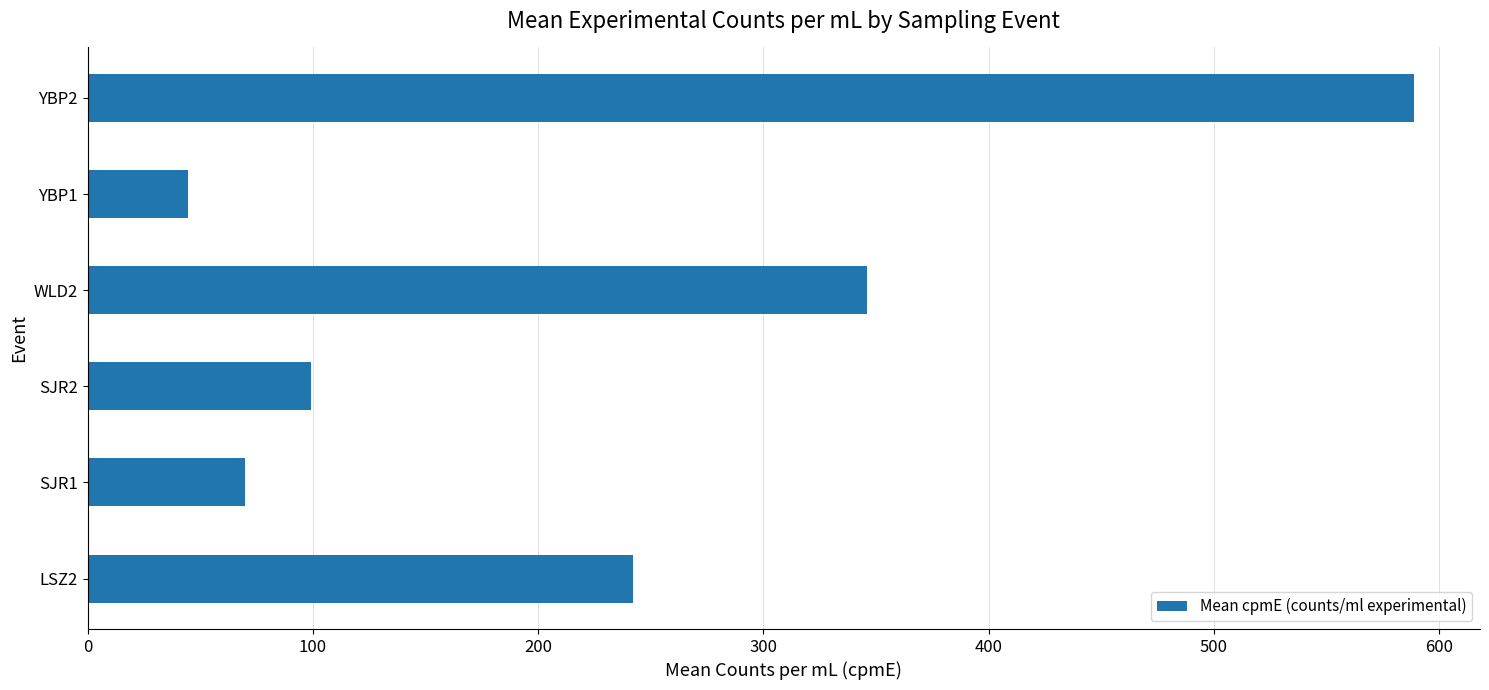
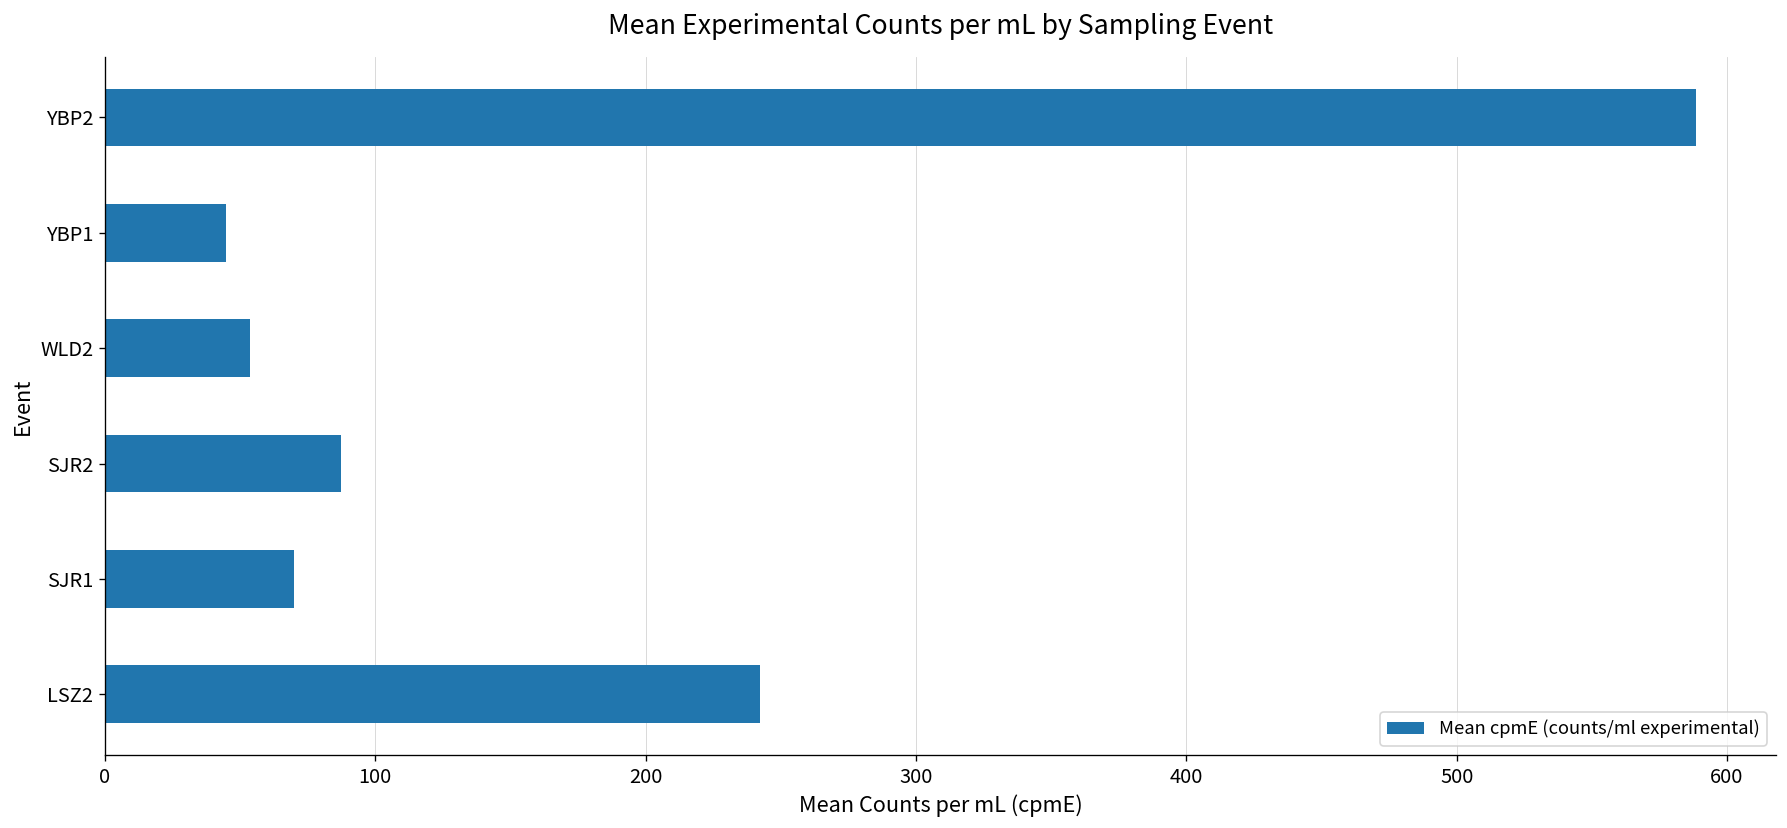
  {
    "YBP2": 589,
    "YBP1": 45,
-   "WLD2": 346,
-   "SJR2": 99,
+   "WLD2": 54,
+   "SJR2": 87,
    "SJR1": 70,
    "LSZ2": 242
  }
